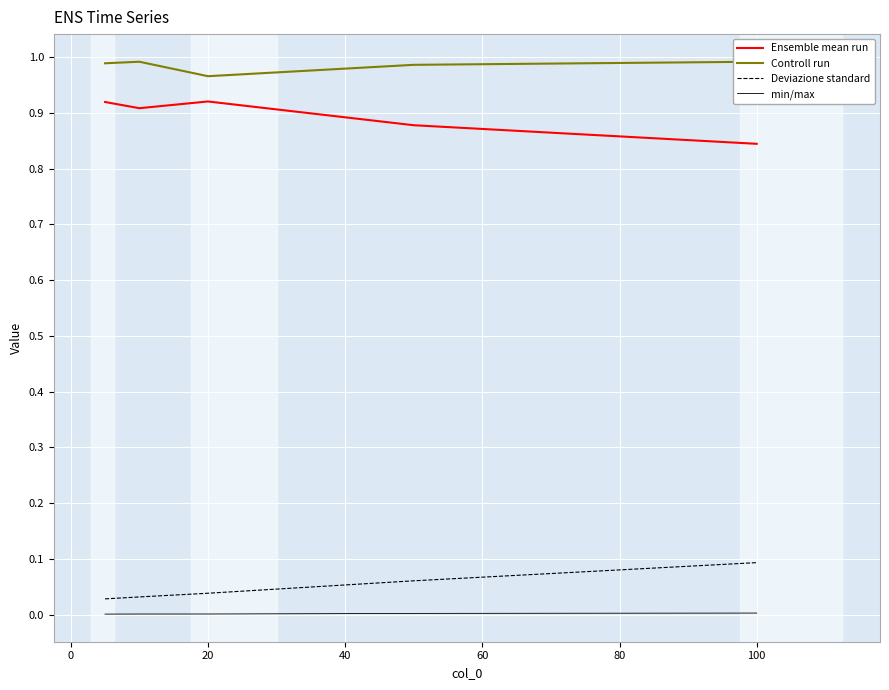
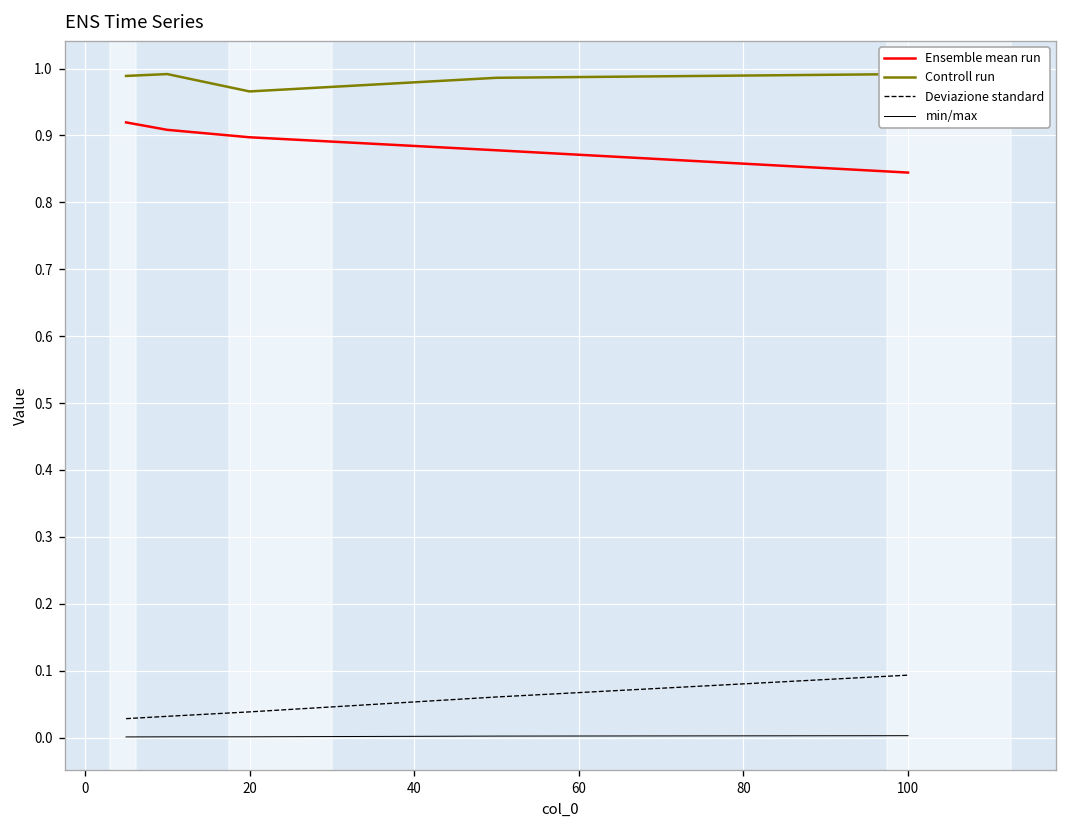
  {
    "Ensemble mean run": {
-     "20": 0.92,
+     "20": 0.90,
      "100": 0.84
    },
    "Controll run": {
      "20": 0.97
    }
  }
